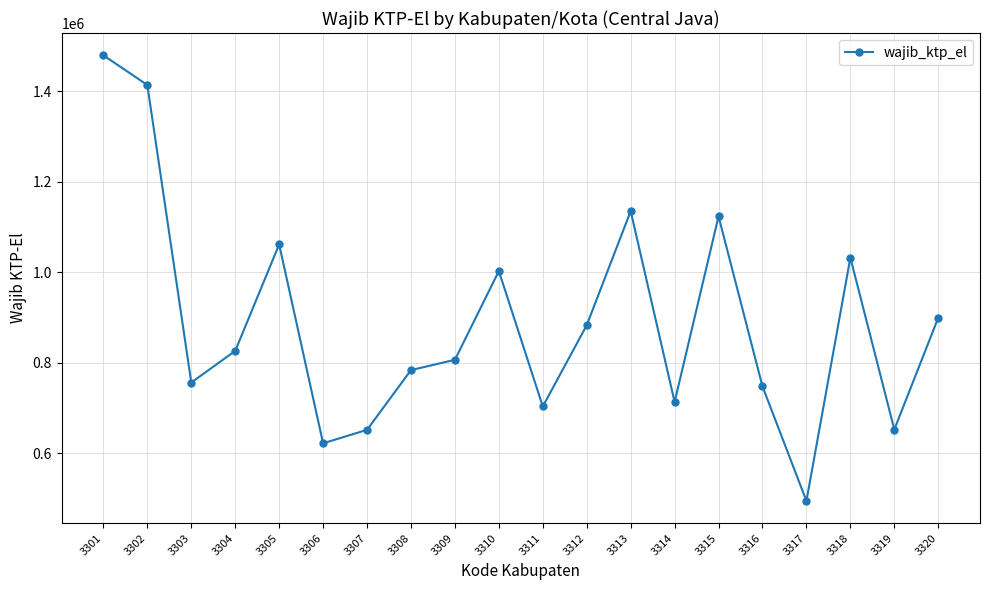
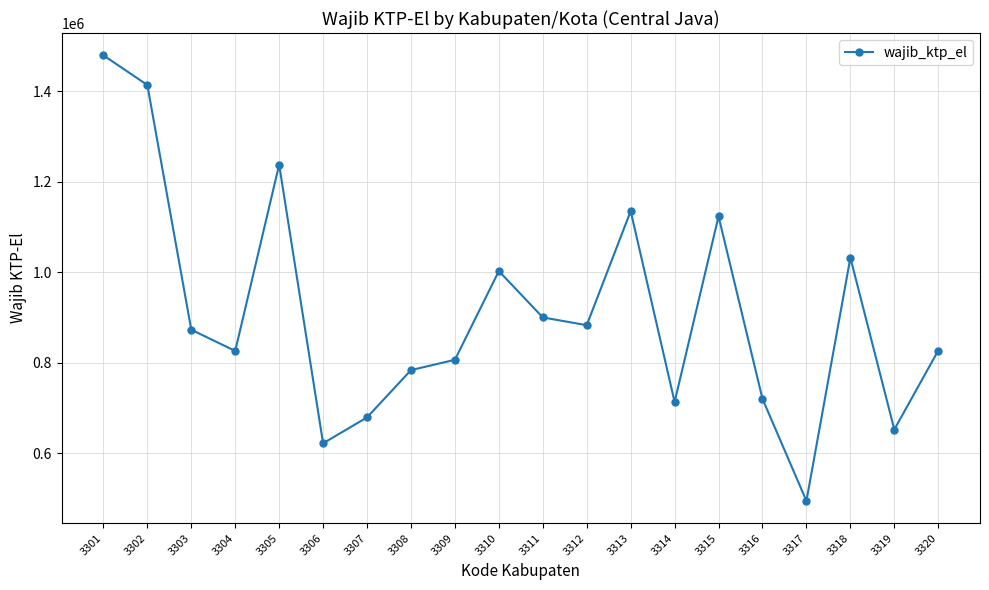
  {
    "3301": 1480000,
    "3302": 1410000,
-   "3303": 760000,
+   "3303": 870000,
    "3304": 830000,
-   "3305": 1060000,
+   "3305": 1240000,
    "3306": 620000,
-   "3307": 650000,
+   "3307": 680000,
    "3308": 780000,
    "3309": 810000,
    "3310": 1000000,
-   "3311": 700000,
+   "3311": 900000,
    "3312": 880000,
    "3313": 1140000,
    "3314": 710000,
    "3315": 1120000,
-   "3316": 750000,
+   "3316": 720000,
    "3317": 490000,
    "3318": 1030000,
    "3319": 650000,
-   "3320": 900000
+   "3320": 830000
  }
